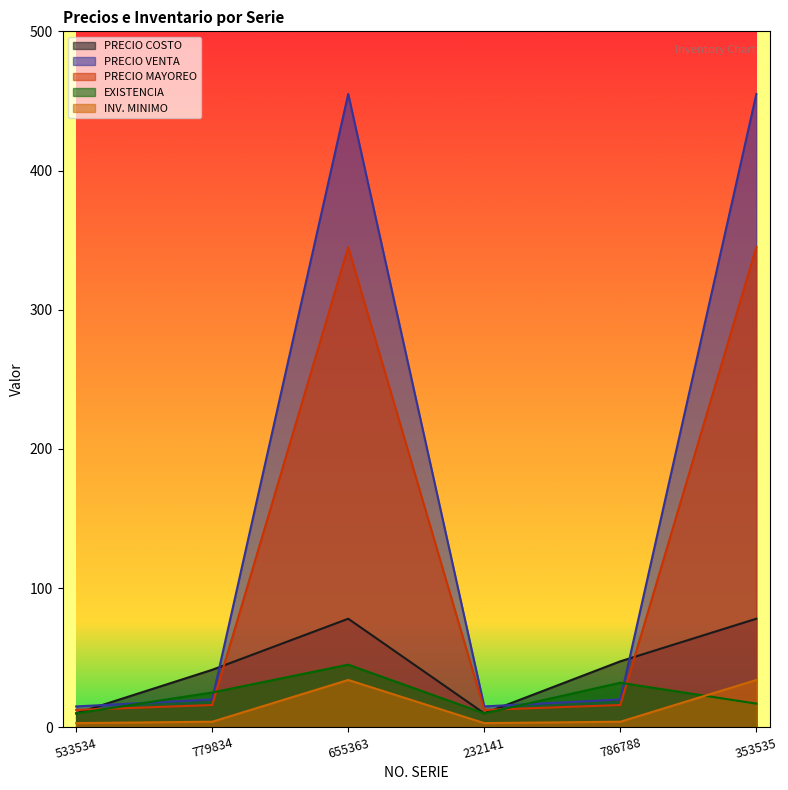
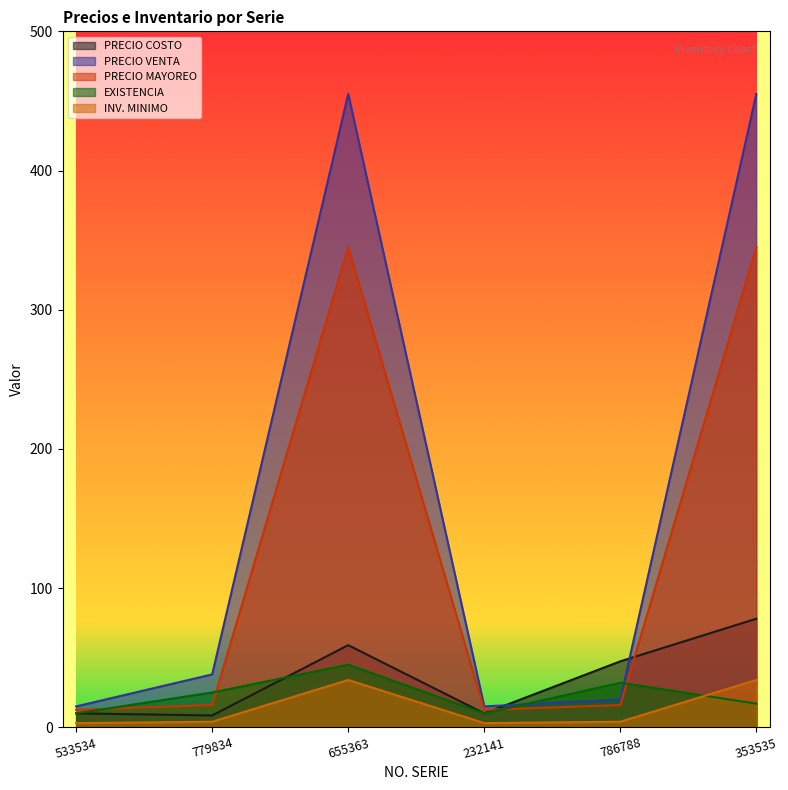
  {
    "PRECIO COSTO": {
-     "779834": 41,
-     "655363": 78,
+     "779834": 9,
+     "655363": 59,
      "786788": 47,
      "353535": 78
    },
    "PRECIO VENTA": {
      "533534": 15,
-     "779834": 20,
+     "779834": 38,
      "655363": 455,
      "232141": 15,
      "786788": 20,
      "353535": 455
    },
    "EXISTENCIA": {
      "779834": 25,
      "655363": 45,
      "786788": 32,
      "353535": 17
    }
  }
